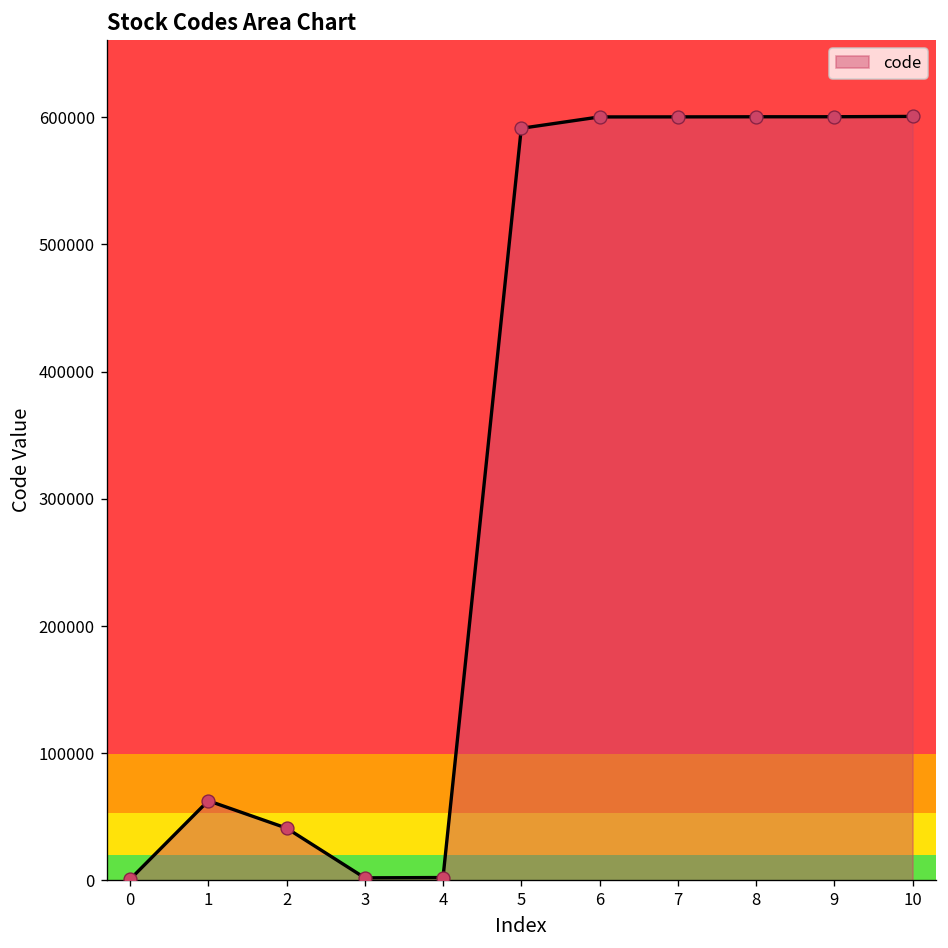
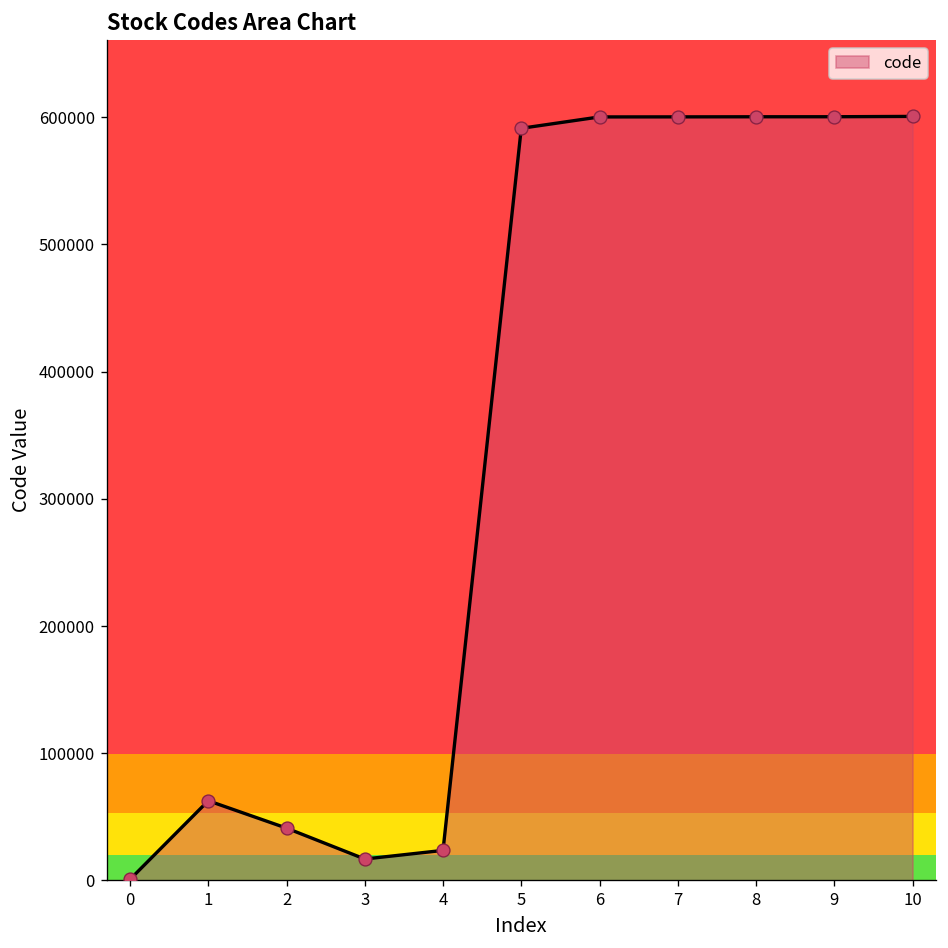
  {
    "0": 1000,
    "1": 63000,
    "2": 41000,
-   "3": 2000,
-   "4": 2000,
+   "3": 17000,
+   "4": 24000,
    "5": 591000,
    "6": 600000,
    "7": 600000,
    "8": 600000,
    "9": 600000,
    "10": 601000
  }
